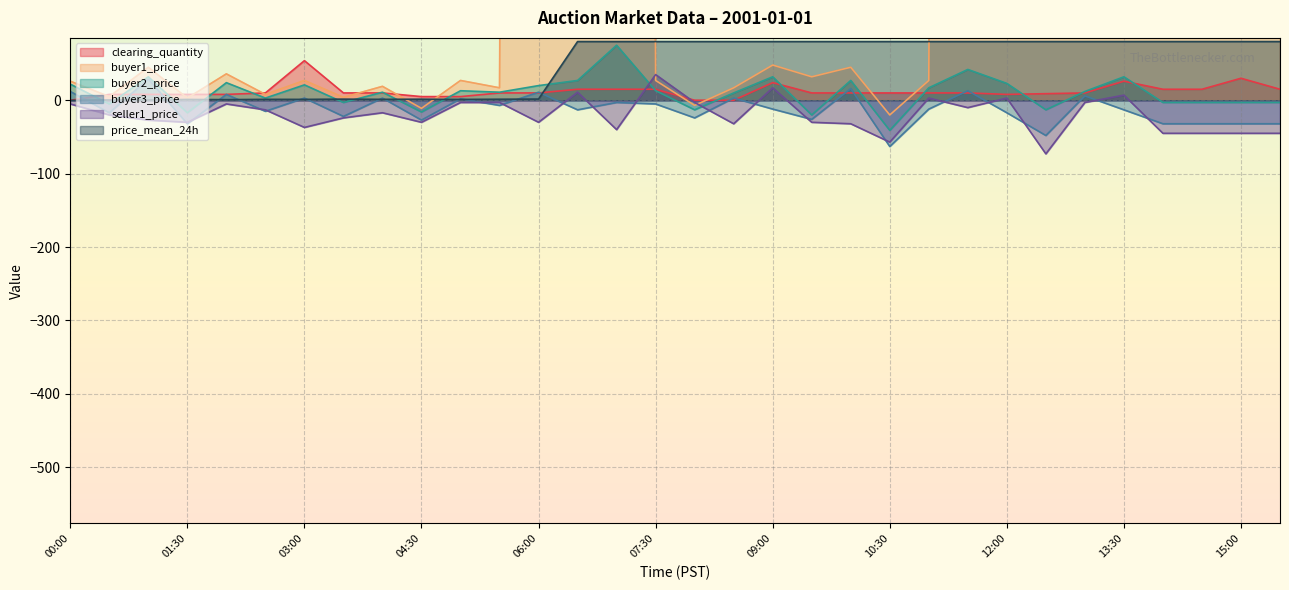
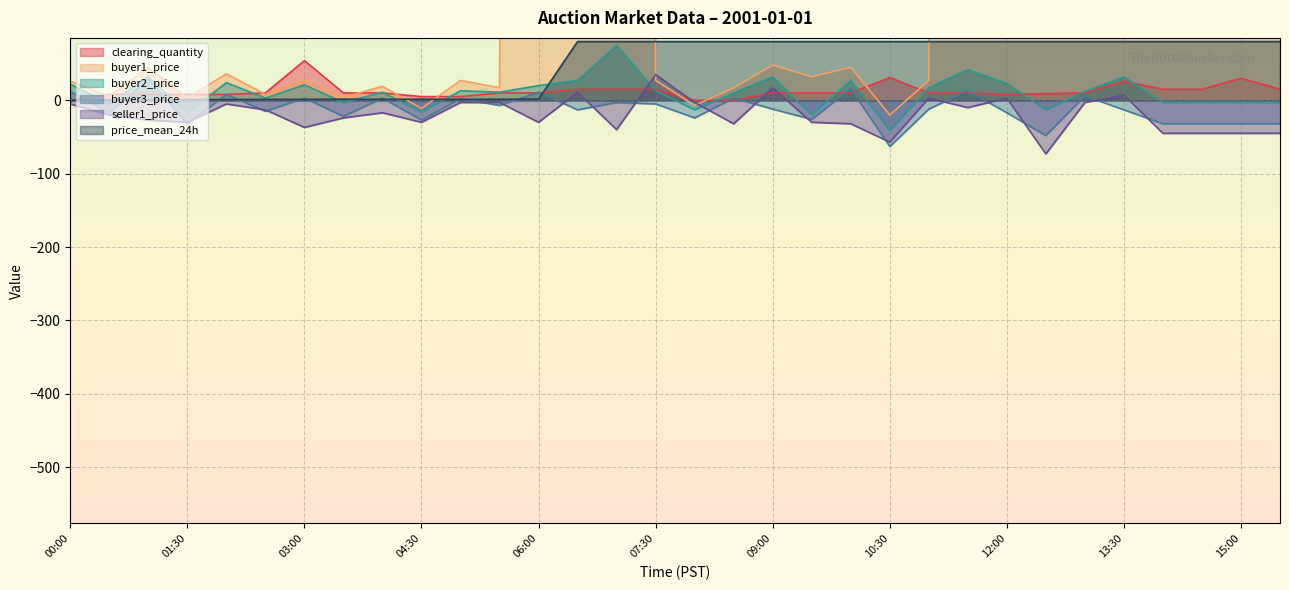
  {
    "clearing_quantity": {
      "03:00": 50,
      "04:30": 10,
-     "09:00": 20,
-     "10:30": 10,
+     "09:00": 10,
+     "10:30": 30,
      "12:00": 10,
      "13:30": 30,
      "15:00": 30
    },
    "price_mean_24h": {
      "07:30": 80,
      "09:00": 80,
      "10:30": 80,
      "12:00": 80,
      "13:30": 80,
      "15:00": 80
    }
  }
